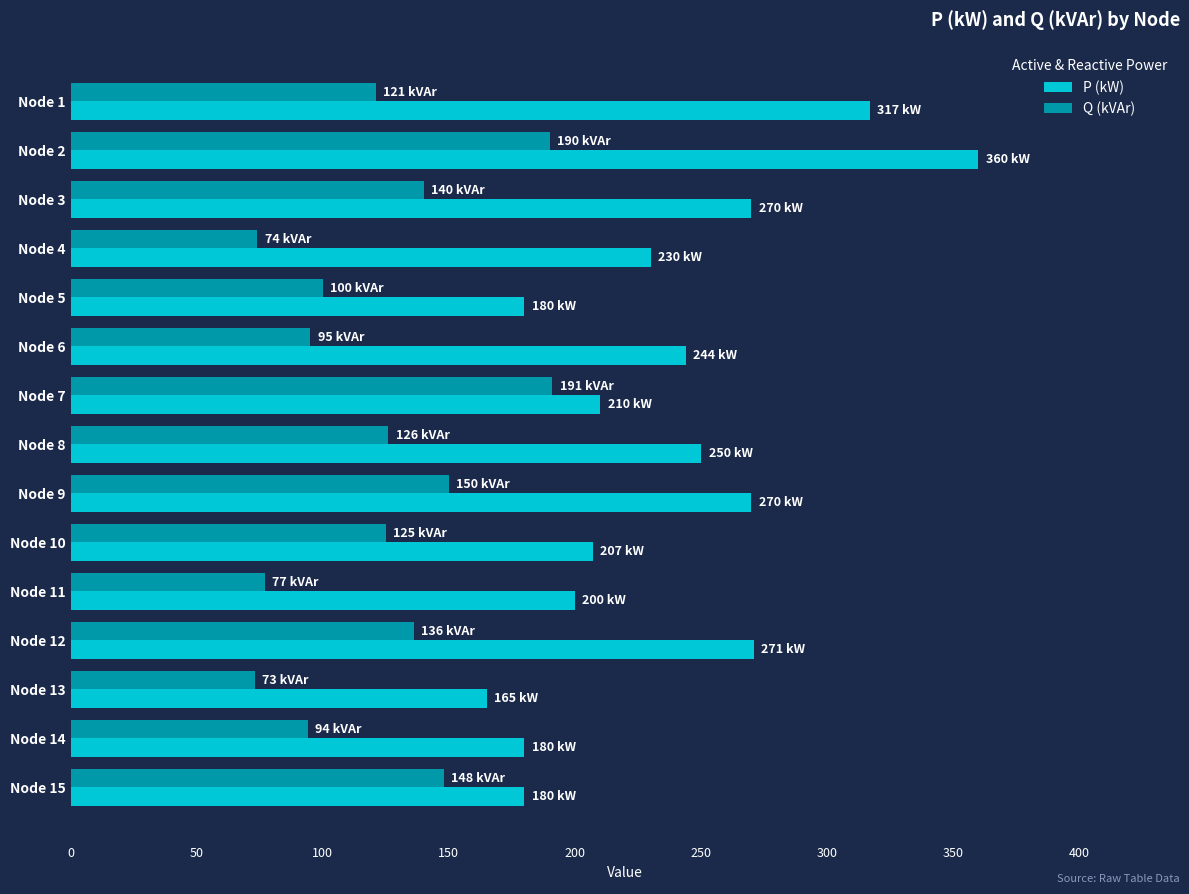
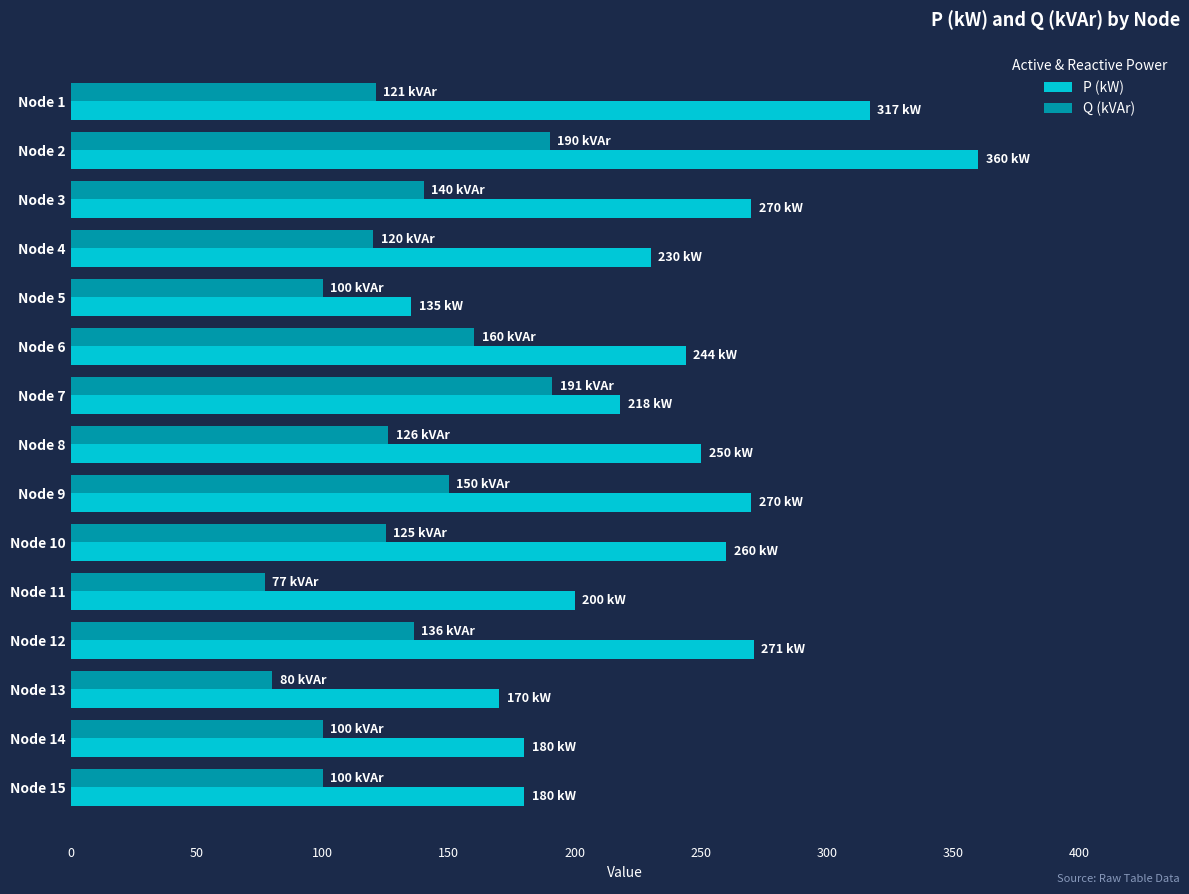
  {
    "P (kW)": {
      "Node 1": 317,
      "Node 2": 360,
      "Node 3": 270,
      "Node 4": 230,
-     "Node 5": 180,
+     "Node 5": 135,
      "Node 6": 244,
-     "Node 7": 210,
+     "Node 7": 218,
      "Node 8": 250,
      "Node 9": 270,
-     "Node 10": 207,
+     "Node 10": 260,
      "Node 11": 200,
      "Node 12": 271,
-     "Node 13": 165,
+     "Node 13": 170,
      "Node 14": 180,
      "Node 15": 180
    },
    "Q (kVAr)": {
      "Node 1": 121,
      "Node 2": 190,
      "Node 3": 140,
-     "Node 4": 74,
+     "Node 4": 120,
      "Node 5": 100,
-     "Node 6": 95,
+     "Node 6": 160,
      "Node 7": 191,
      "Node 8": 126,
      "Node 9": 150,
      "Node 10": 125,
      "Node 11": 77,
      "Node 12": 136,
-     "Node 13": 73,
-     "Node 14": 94,
-     "Node 15": 148
+     "Node 13": 80,
+     "Node 14": 100,
+     "Node 15": 100
    }
  }
